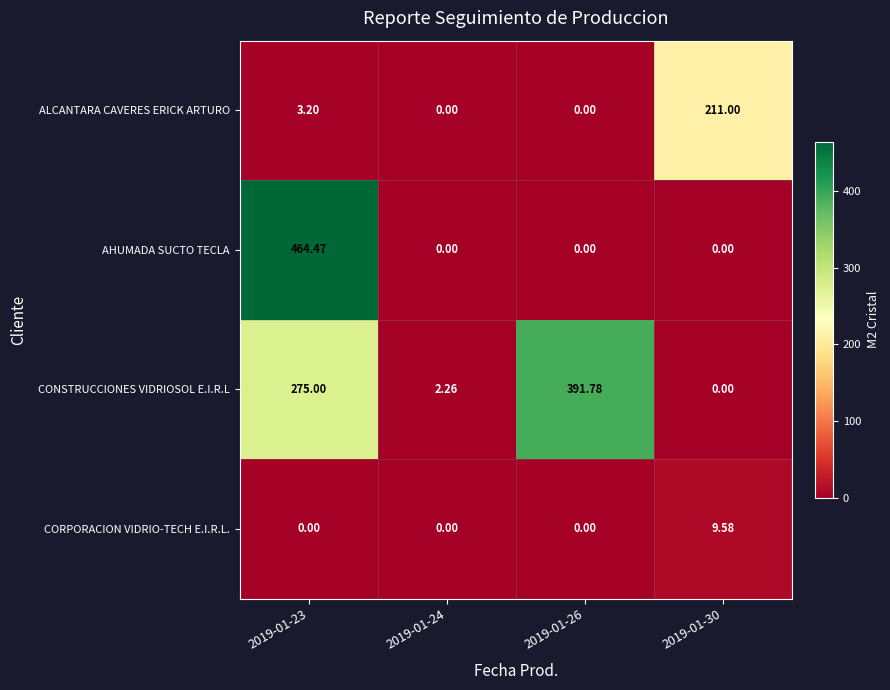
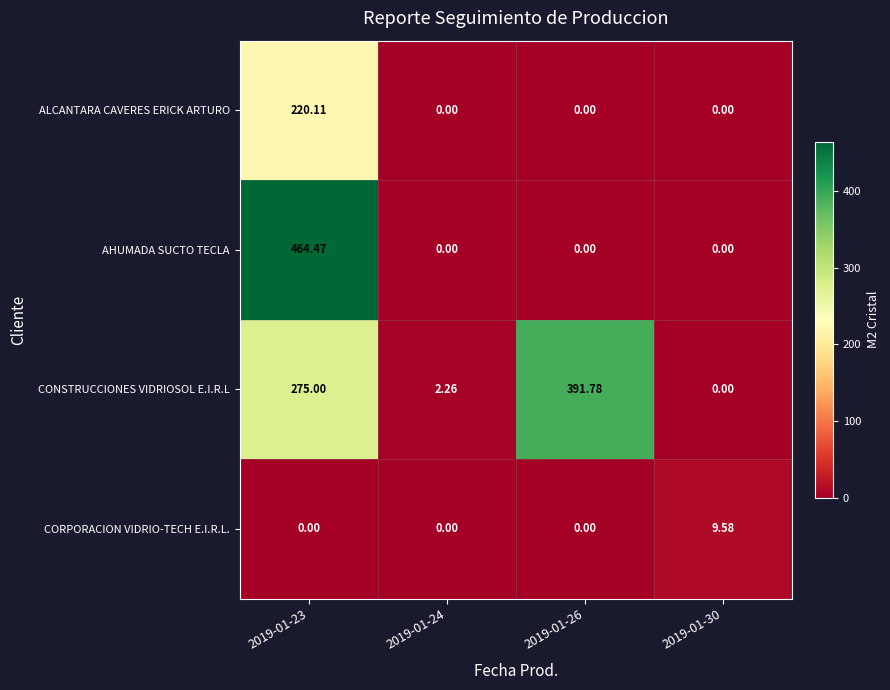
  {
    "ALCANTARA CAVERES ERICK ARTURO": {
-     "2019-01-23": 3.20,
+     "2019-01-23": 220.11,
      "2019-01-24": 0.00,
      "2019-01-26": 0.00,
-     "2019-01-30": 211.00
+     "2019-01-30": 0.00
    },
    "AHUMADA SUCTO TECLA": {
      "2019-01-23": 464.47,
      "2019-01-24": 0.00,
      "2019-01-26": 0.00,
      "2019-01-30": 0.00
    },
    "CONSTRUCCIONES VIDRIOSOL E.I.R.L": {
      "2019-01-23": 275.00,
      "2019-01-24": 2.26,
      "2019-01-26": 391.78,
      "2019-01-30": 0.00
    },
    "CORPORACION VIDRIO-TECH E.I.R.L.": {
      "2019-01-23": 0.00,
      "2019-01-24": 0.00,
      "2019-01-26": 0.00,
      "2019-01-30": 9.58
    }
  }
